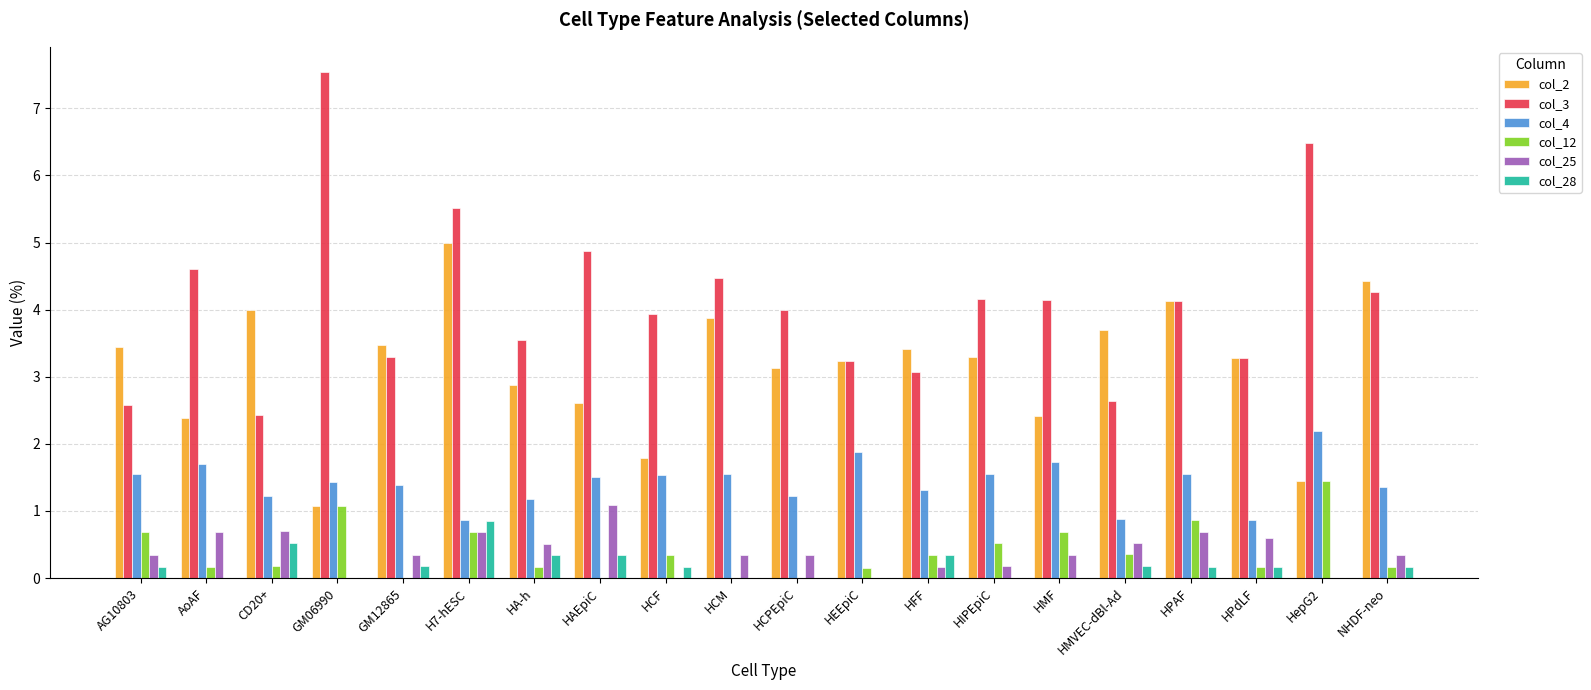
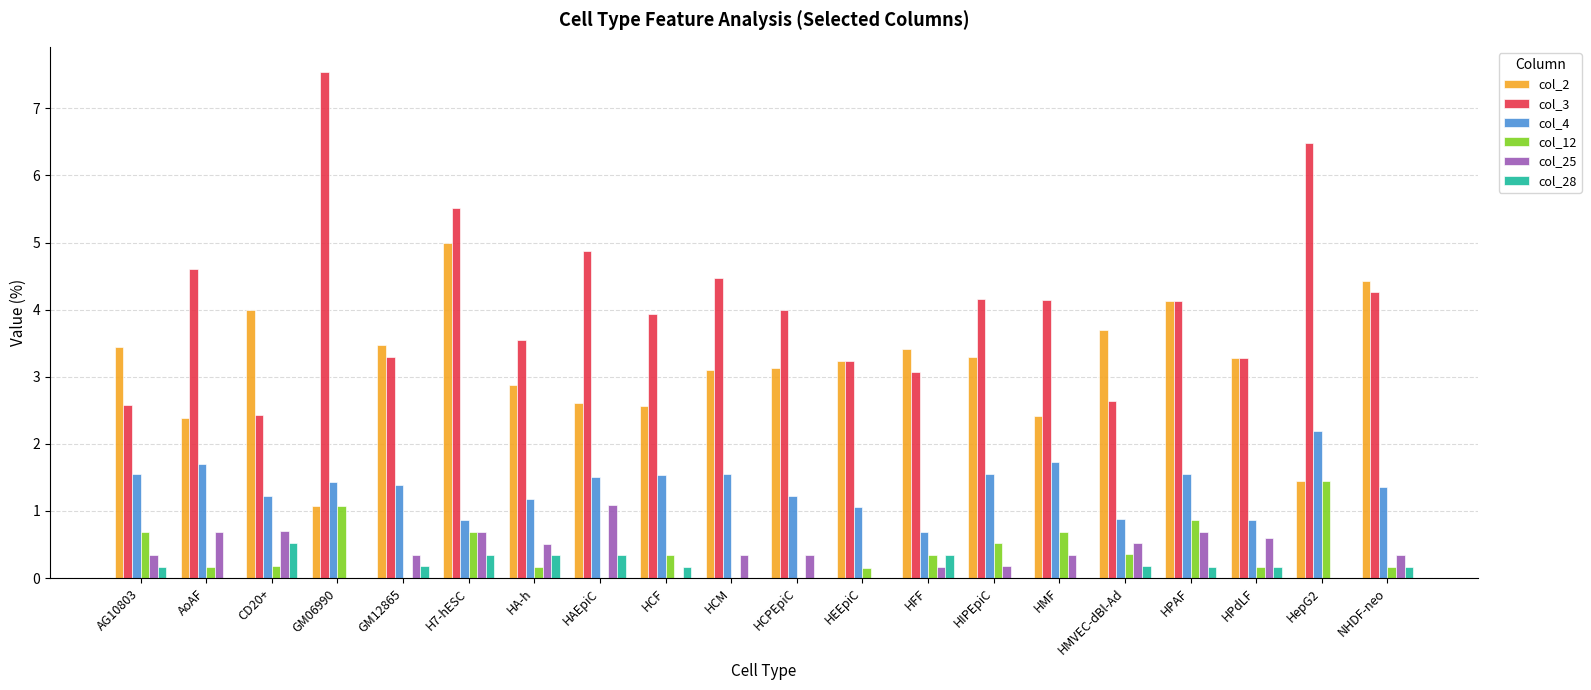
  {
    "col_2": {
      "AG10803": 3.4,
      "AoAF": 2.4,
      "CD20+": 4.0,
      "GM06990": 1.1,
      "GM12865": 3.5,
      "H7-hESC": 5.0,
      "HA-h": 2.9,
      "HAEpiC": 2.6,
-     "HCF": 1.8,
-     "HCM": 3.9,
+     "HCF": 2.6,
+     "HCM": 3.1,
      "HCPEpiC": 3.1,
      "HEEpiC": 3.2,
      "HFF": 3.4,
      "HIPEpiC": 3.3,
      "HMF": 2.4,
      "HMVEC-dBl-Ad": 3.7,
      "HPAF": 4.1,
      "HPdLF": 3.3,
      "HepG2": 1.4,
      "NHDF-neo": 4.4
    },
    "col_3": {
      "AG10803": 2.6,
      "AoAF": 4.6,
      "CD20+": 2.4,
      "GM06990": 7.5,
      "GM12865": 3.3,
      "H7-hESC": 5.5,
      "HA-h": 3.6,
      "HAEpiC": 4.9,
      "HCF": 3.9,
      "HCM": 4.5,
      "HCPEpiC": 4.0,
      "HEEpiC": 3.2,
      "HFF": 3.1,
      "HIPEpiC": 4.2,
      "HMF": 4.1,
      "HMVEC-dBl-Ad": 2.6,
      "HPAF": 4.1,
      "HPdLF": 3.3,
      "HepG2": 6.5,
      "NHDF-neo": 4.3
    },
    "col_4": {
      "AG10803": 1.5,
      "AoAF": 1.7,
      "CD20+": 1.2,
      "GM06990": 1.4,
      "GM12865": 1.4,
      "H7-hESC": 0.9,
      "HA-h": 1.2,
      "HAEpiC": 1.5,
      "HCF": 1.5,
      "HCM": 1.5,
      "HCPEpiC": 1.2,
-     "HEEpiC": 1.9,
-     "HFF": 1.3,
+     "HEEpiC": 1.1,
+     "HFF": 0.7,
      "HIPEpiC": 1.6,
      "HMF": 1.7,
      "HMVEC-dBl-Ad": 0.9,
      "HPAF": 1.5,
      "HPdLF": 0.9,
      "HepG2": 2.2,
      "NHDF-neo": 1.4
    },
    "col_12": {
      "AG10803": 0.7,
      "AoAF": 0.2,
      "CD20+": 0.2,
      "GM06990": 1.1,
      "GM12865": 0.0,
      "H7-hESC": 0.7,
      "HA-h": 0.2,
      "HAEpiC": 0.0,
      "HCF": 0.3,
      "HCM": 0.0,
      "HCPEpiC": 0.0,
      "HEEpiC": 0.1,
      "HFF": 0.3,
      "HIPEpiC": 0.5,
      "HMF": 0.7,
      "HMVEC-dBl-Ad": 0.4,
      "HPAF": 0.9,
      "HPdLF": 0.2,
      "HepG2": 1.4,
      "NHDF-neo": 0.2
    },
    "col_25": {
      "AG10803": 0.3,
      "AoAF": 0.7,
      "CD20+": 0.7,
      "GM06990": 0.0,
      "GM12865": 0.3,
      "H7-hESC": 0.7,
      "HA-h": 0.5,
      "HAEpiC": 1.1,
      "HCF": 0.0,
      "HCM": 0.3,
      "HCPEpiC": 0.3,
      "HEEpiC": 0.0,
      "HFF": 0.2,
      "HIPEpiC": 0.2,
      "HMF": 0.3,
      "HMVEC-dBl-Ad": 0.5,
      "HPAF": 0.7,
      "HPdLF": 0.6,
      "HepG2": 0.0,
      "NHDF-neo": 0.3
    },
    "col_28": {
      "AG10803": 0.2,
      "AoAF": 0.0,
      "CD20+": 0.5,
      "GM06990": 0.0,
      "GM12865": 0.2,
-     "H7-hESC": 0.9,
+     "H7-hESC": 0.3,
      "HA-h": 0.3,
      "HAEpiC": 0.3,
      "HCF": 0.2,
      "HCM": 0.0,
      "HCPEpiC": 0.0,
      "HEEpiC": 0.0,
      "HFF": 0.3,
      "HIPEpiC": 0.0,
      "HMF": 0.0,
      "HMVEC-dBl-Ad": 0.2,
      "HPAF": 0.2,
      "HPdLF": 0.2,
      "HepG2": 0.0,
      "NHDF-neo": 0.2
    }
  }
